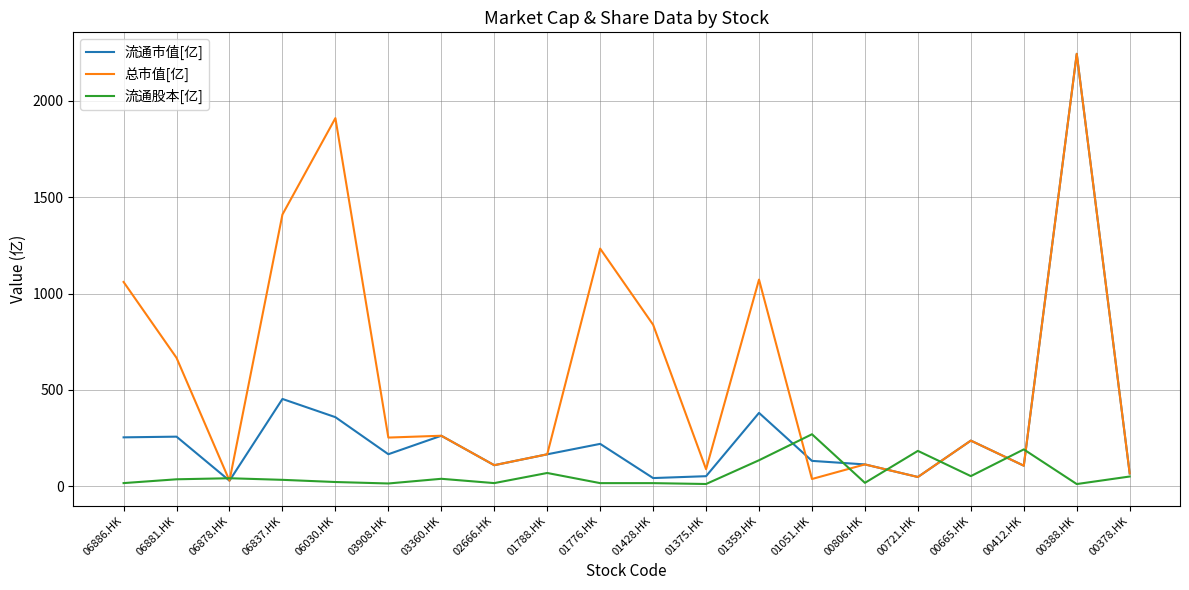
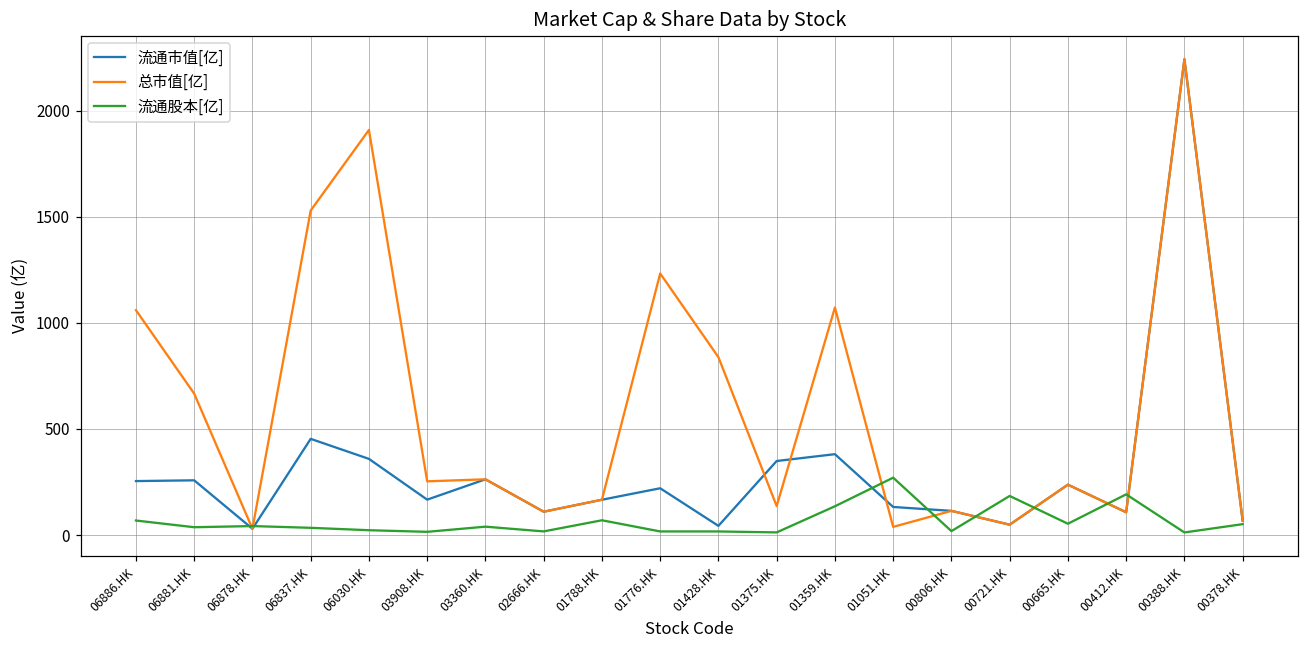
  {
    "流通市值[亿]": {
      "06886.HK": 250,
      "06881.HK": 260,
      "06837.HK": 450,
      "06030.HK": 360,
      "03908.HK": 170,
      "01776.HK": 220,
      "01428.HK": 40,
-     "01375.HK": 50,
+     "01375.HK": 350,
      "01359.HK": 380,
      "01051.HK": 130
    },
    "总市值[亿]": {
      "06886.HK": 1060,
      "06881.HK": 670,
-     "06837.HK": 1410,
+     "06837.HK": 1530,
      "06030.HK": 1910,
      "03908.HK": 250,
      "01776.HK": 1230,
      "01428.HK": 840,
-     "01375.HK": 90,
+     "01375.HK": 140,
      "01359.HK": 1070,
      "01051.HK": 40
    },
    "流通股本[亿]": {
-     "06886.HK": 20,
+     "06886.HK": 70,
      "06881.HK": 40,
      "06837.HK": 30,
      "06030.HK": 20,
      "03908.HK": 20,
      "03360.HK": 40,
      "02666.HK": 20,
      "01788.HK": 70,
      "01776.HK": 20,
      "01428.HK": 20,
      "01375.HK": 10,
      "01359.HK": 140,
      "01051.HK": 270,
      "00806.HK": 20,
      "00721.HK": 180,
      "00665.HK": 50,
      "00412.HK": 190,
      "00388.HK": 10,
      "00378.HK": 50
    }
  }
